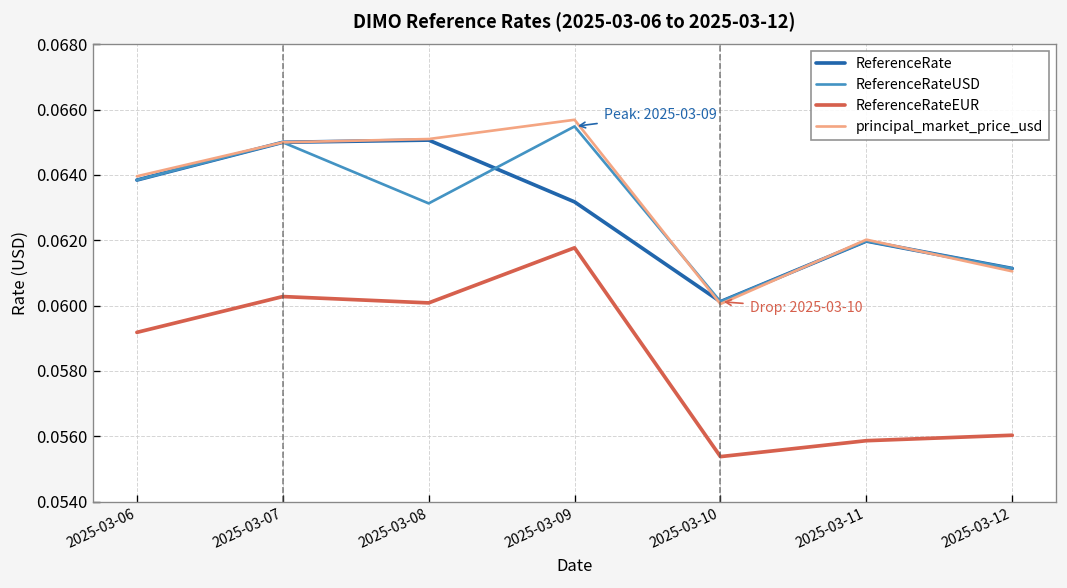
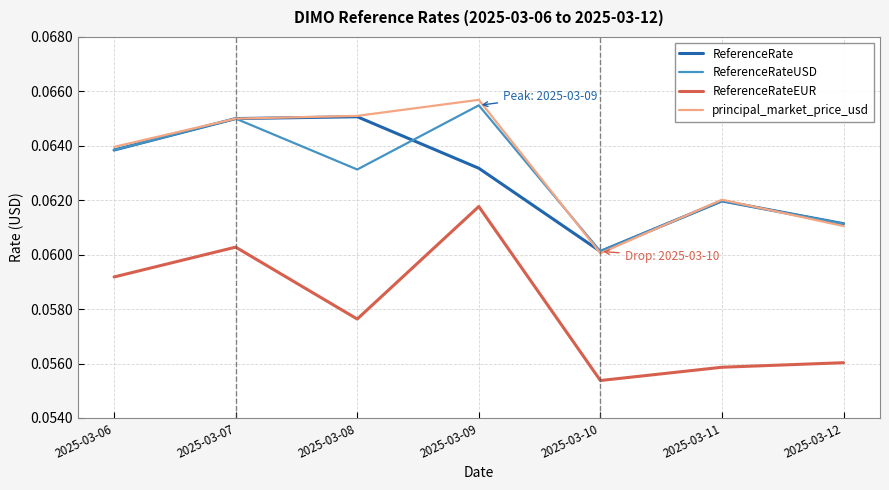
  {
    "ReferenceRate": {
      "2025-03-09": 0.0632
    },
    "ReferenceRateUSD": {
      "2025-03-08": 0.0631
    },
    "ReferenceRateEUR": {
      "2025-03-06": 0.0592,
      "2025-03-07": 0.0603,
-     "2025-03-08": 0.0601,
+     "2025-03-08": 0.0576,
      "2025-03-09": 0.0618,
      "2025-03-10": 0.0554,
      "2025-03-11": 0.0559,
      "2025-03-12": 0.0560
    },
    "principal_market_price_usd": {
      "2025-03-06": 0.0640
    }
  }
